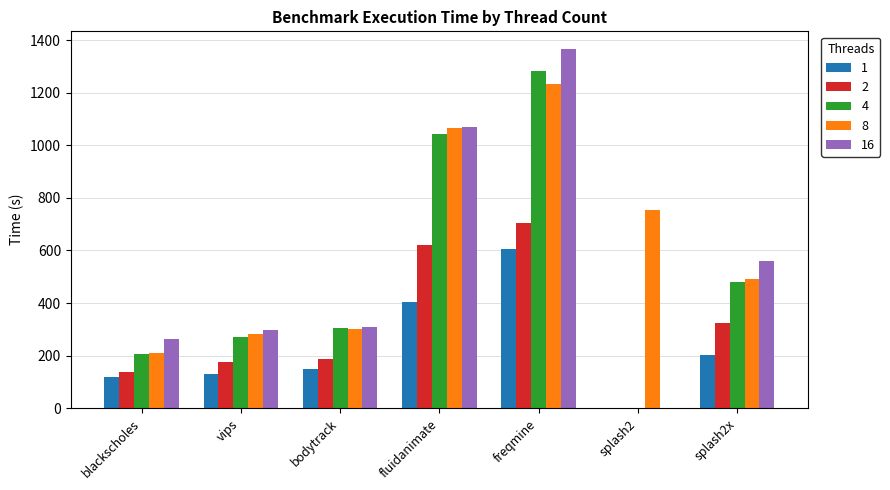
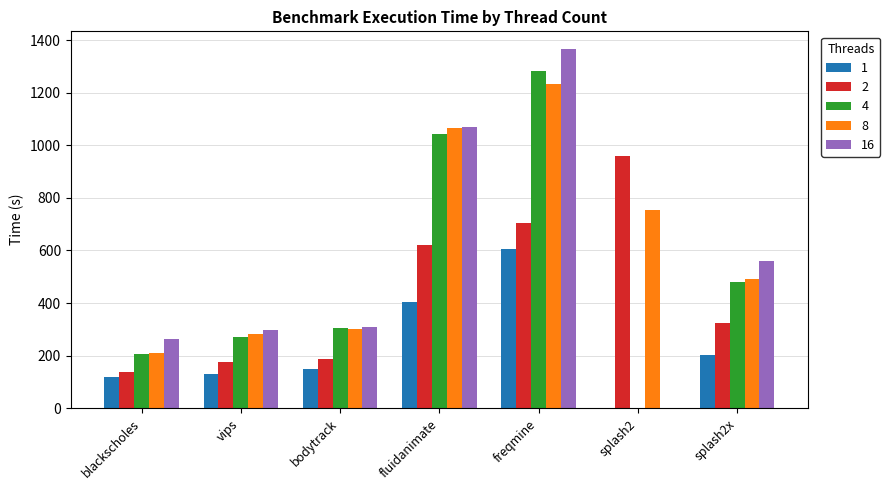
  {
    "1": {
      "blackscholes": 120,
      "vips": 130,
      "bodytrack": 150,
      "fluidanimate": 410,
      "freqmine": 610,
      "splash2x": 200
    },
    "2": {
      "blackscholes": 140,
      "vips": 180,
      "bodytrack": 190,
      "fluidanimate": 620,
      "freqmine": 710,
-     "splash2": 0,
+     "splash2": 960,
      "splash2x": 320
    },
    "4": {
      "blackscholes": 200,
      "vips": 270,
      "bodytrack": 300,
      "fluidanimate": 1040,
      "freqmine": 1280,
      "splash2x": 480
    },
    "8": {
      "blackscholes": 210,
      "vips": 280,
      "bodytrack": 300,
      "fluidanimate": 1070,
      "freqmine": 1230,
      "splash2": 760,
      "splash2x": 490
    },
    "16": {
      "blackscholes": 260,
      "vips": 300,
      "bodytrack": 310,
      "fluidanimate": 1070,
      "freqmine": 1370,
      "splash2x": 560
    }
  }
